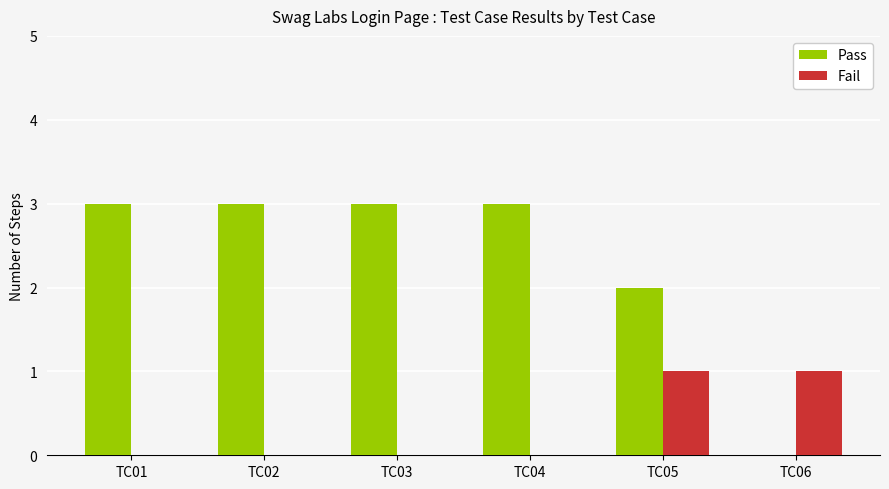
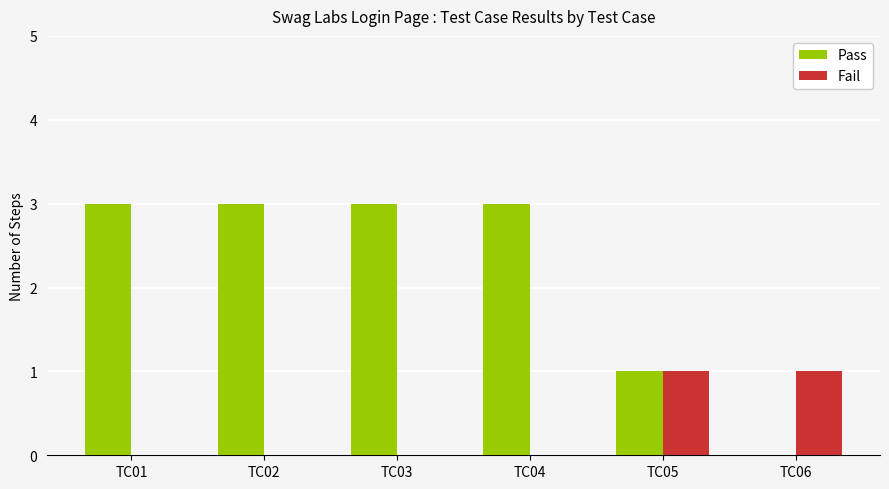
  {
    "Pass": {
      "TC01": 3,
      "TC02": 3,
      "TC03": 3,
      "TC04": 3,
-     "TC05": 2,
+     "TC05": 1,
      "TC06": 0
    },
    "Fail": {
      "TC01": 0,
      "TC02": 0,
      "TC03": 0,
      "TC04": 0,
      "TC05": 1,
      "TC06": 1
    }
  }
